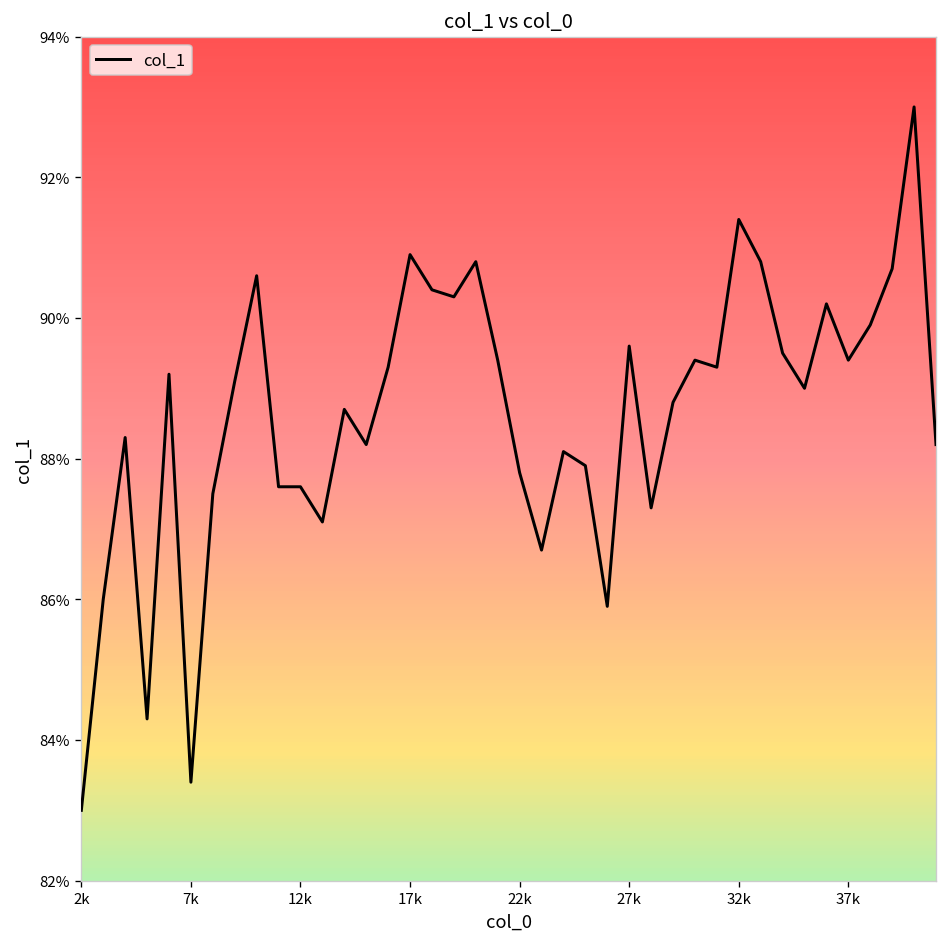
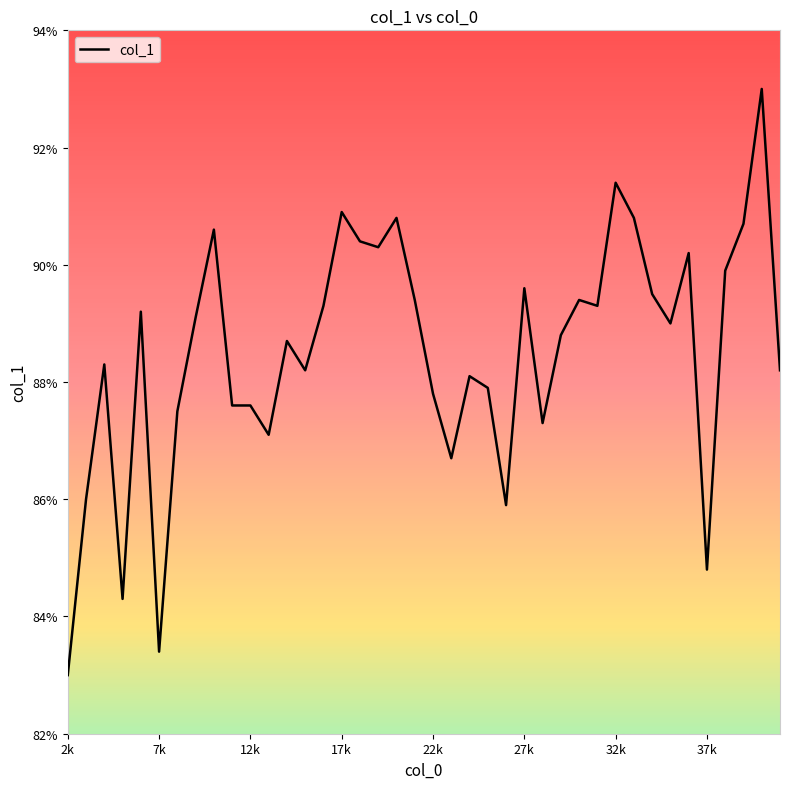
  {
    "2k": "83.0%",
    "7k": "83.4%",
    "12k": "87.6%",
    "17k": "90.9%",
    "22k": "87.8%",
    "27k": "89.6%",
    "32k": "91.4%",
-   "37k": "89.4%"
+   "37k": "84.8%"
  }
